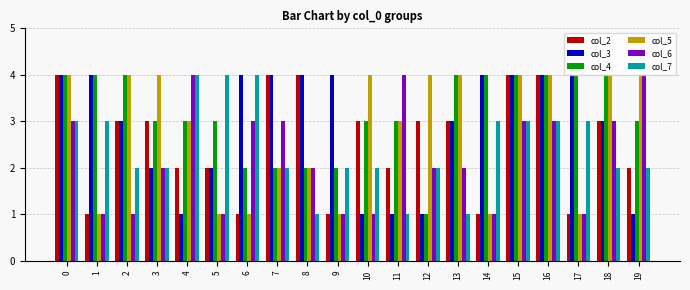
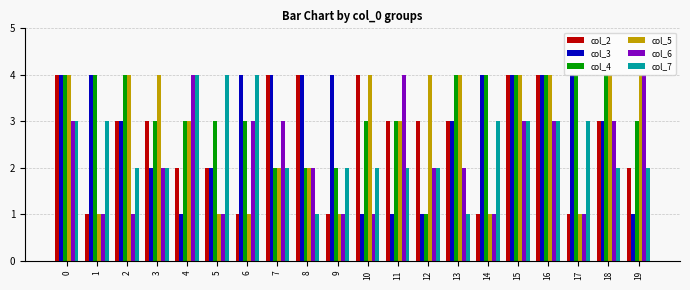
  {
    "col_2": {
      "0": 4,
      "1": 1,
      "2": 3,
      "3": 3,
      "4": 2,
      "5": 2,
      "6": 1,
      "7": 4,
      "8": 4,
      "9": 1,
-     "10": 3,
-     "11": 2,
+     "10": 4,
+     "11": 3,
      "12": 3,
      "13": 3,
      "14": 1,
      "15": 4,
      "16": 4,
      "17": 1,
      "18": 3,
      "19": 2
    },
    "col_3": {
      "0": 4,
      "1": 4,
      "2": 3,
      "3": 2,
      "4": 1,
      "5": 2,
      "6": 4,
      "7": 4,
      "8": 4,
      "9": 4,
      "10": 1,
      "11": 1,
      "12": 1,
      "13": 3,
      "14": 4,
      "15": 4,
      "16": 4,
      "17": 4,
      "18": 3,
      "19": 1
    },
    "col_4": {
      "0": 4,
      "1": 4,
      "2": 4,
      "3": 3,
      "4": 3,
      "5": 3,
-     "6": 2,
+     "6": 3,
      "7": 2,
      "8": 2,
      "9": 2,
      "10": 3,
      "11": 3,
      "12": 1,
      "13": 4,
      "14": 4,
      "15": 4,
      "16": 4,
      "17": 4,
      "18": 4,
      "19": 3
    },
    "col_5": {
      "0": 4,
      "1": 1,
      "2": 4,
      "3": 4,
      "4": 3,
      "5": 1,
      "6": 1,
      "7": 2,
      "8": 2,
      "9": 1,
      "10": 4,
      "11": 3,
      "12": 4,
      "13": 4,
      "14": 1,
      "15": 4,
      "16": 4,
      "17": 1,
      "18": 4,
      "19": 4
    },
    "col_6": {
      "0": 3,
      "1": 1,
      "2": 1,
      "3": 2,
      "4": 4,
      "5": 1,
      "6": 3,
      "7": 3,
      "8": 2,
      "9": 1,
      "10": 1,
      "11": 4,
      "12": 2,
      "13": 2,
      "14": 1,
      "15": 3,
      "16": 3,
      "17": 1,
      "18": 3,
      "19": 4
    },
    "col_7": {
      "0": 3,
      "1": 3,
      "2": 2,
      "3": 2,
      "4": 4,
      "5": 4,
      "6": 4,
      "7": 2,
      "8": 1,
      "9": 2,
      "10": 2,
-     "11": 1,
+     "11": 2,
      "12": 2,
      "13": 1,
      "14": 3,
      "15": 3,
      "16": 3,
      "17": 3,
      "18": 2,
      "19": 2
    }
  }
